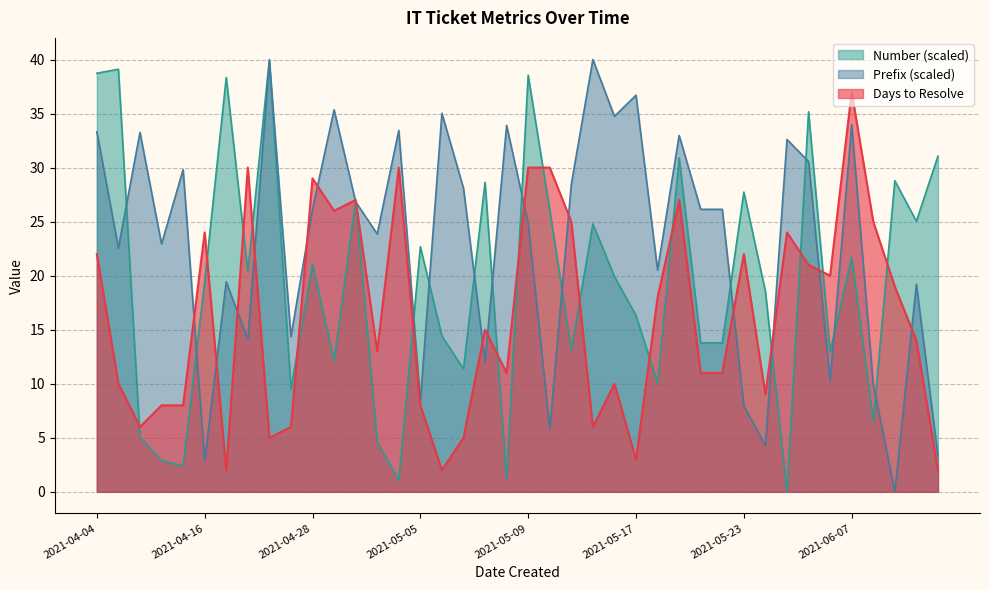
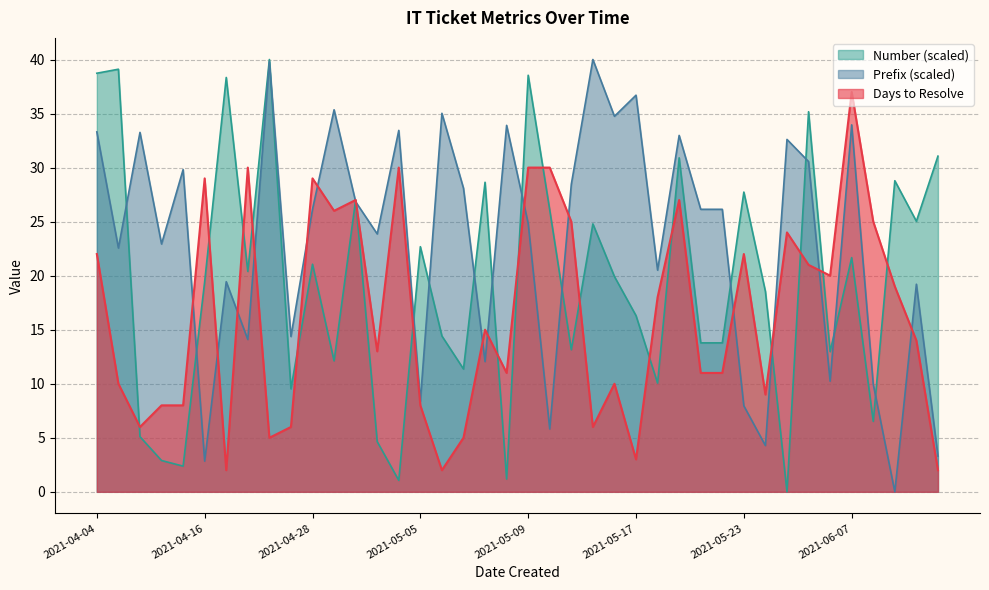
  {
    "Days to Resolve": {
      "2021-04-04": 22,
-     "2021-04-16": 24,
+     "2021-04-16": 29,
      "2021-04-28": 29,
      "2021-05-17": 3,
      "2021-05-23": 22
    }
  }
